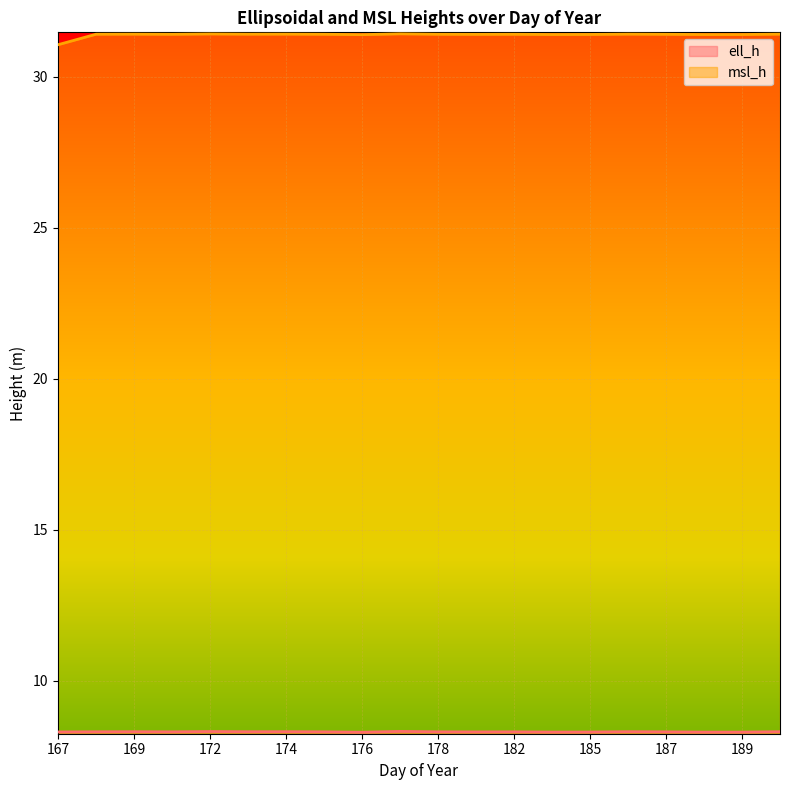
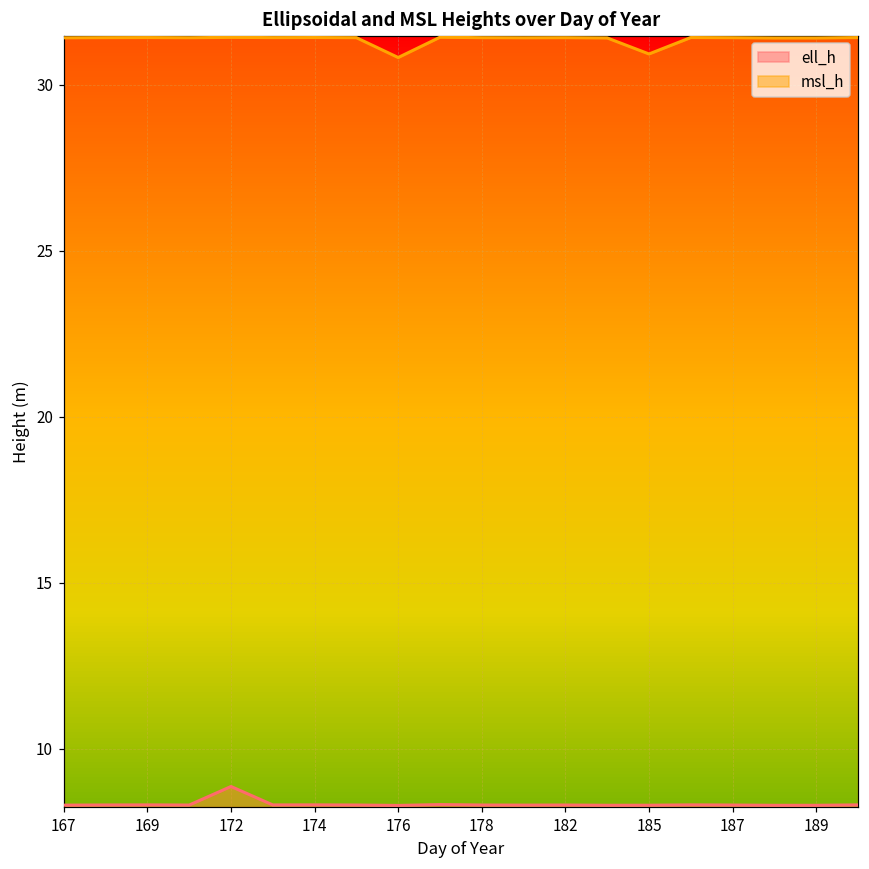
  {
    "ell_h": {
      "167": 8.3,
      "169": 8.3,
-     "172": 8.3,
+     "172": 8.9,
      "174": 8.3,
      "176": 8.3,
      "178": 8.3,
      "182": 8.3,
      "185": 8.3,
      "187": 8.3,
      "189": 8.3
    },
    "msl_h": {
-     "167": 31.1,
+     "167": 31.4,
      "169": 31.4,
      "172": 31.4,
      "174": 31.4,
-     "176": 31.4,
+     "176": 30.8,
      "178": 31.4,
      "182": 31.4,
-     "185": 31.4,
+     "185": 30.9,
      "187": 31.4,
      "189": 31.4
    }
  }
